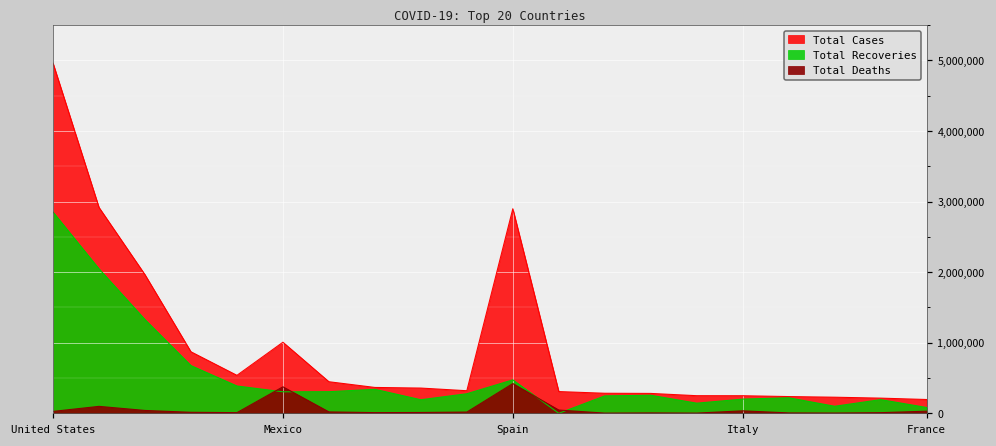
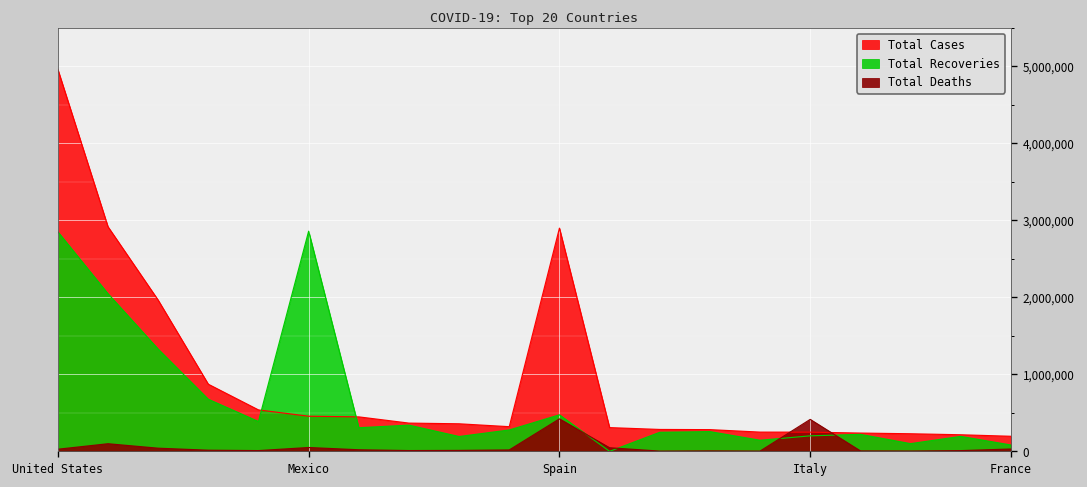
  {
    "Total Cases": {
      "United States": "5,000,000",
-     "Mexico": "1,000,000",
+     "Mexico": "500,000",
      "Spain": "2,900,000",
      "Italy": "200,000",
      "France": "200,000"
    },
    "Total Recoveries": {
      "United States": "2,900,000",
-     "Mexico": "300,000",
+     "Mexico": "2,900,000",
      "Spain": "500,000",
      "Italy": "200,000",
      "France": "100,000"
    },
    "Total Deaths": {
      "United States": "0",
-     "Mexico": "400,000",
+     "Mexico": "0",
      "Spain": "400,000",
-     "Italy": "0",
+     "Italy": "400,000",
      "France": "0"
    }
  }
